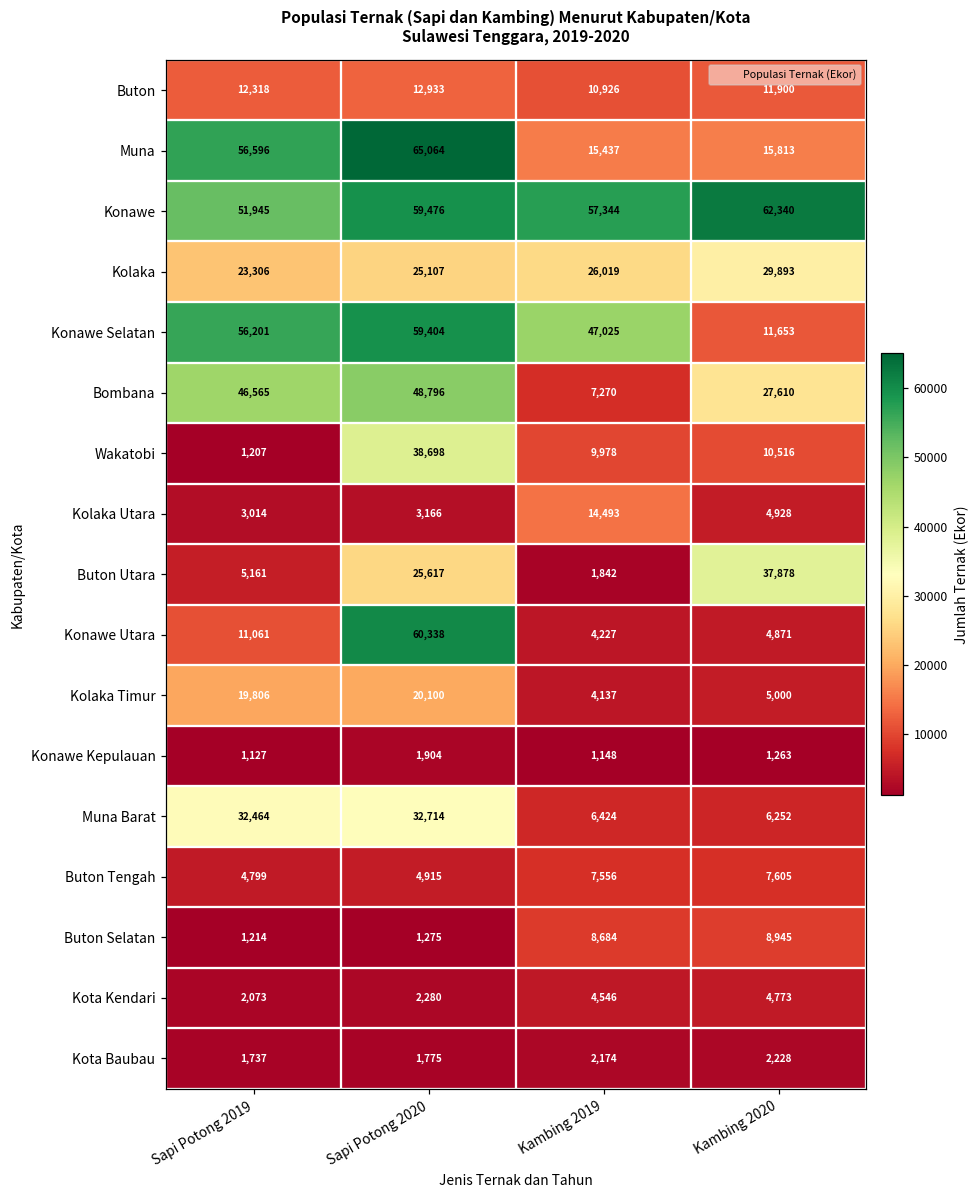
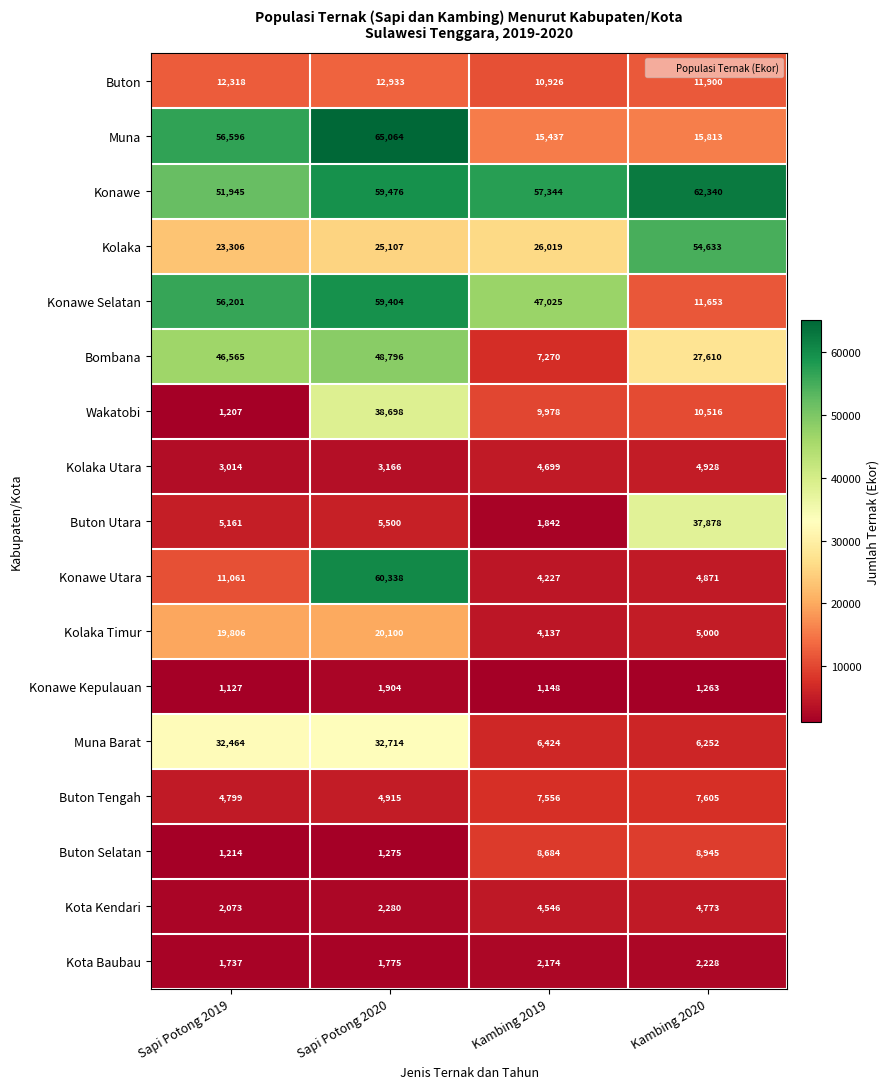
  {
    "Buton": {
      "Sapi Potong 2019": "12,318",
      "Sapi Potong 2020": "12,933",
      "Kambing 2019": "10,926"
    },
    "Muna": {
      "Sapi Potong 2019": "56,596",
      "Sapi Potong 2020": "65,064",
      "Kambing 2019": "15,437",
      "Kambing 2020": "15,813"
    },
    "Konawe": {
      "Sapi Potong 2019": "51,945",
      "Sapi Potong 2020": "59,476",
      "Kambing 2019": "57,344",
      "Kambing 2020": "62,340"
    },
    "Kolaka": {
      "Sapi Potong 2019": "23,306",
      "Sapi Potong 2020": "25,107",
      "Kambing 2019": "26,019",
-     "Kambing 2020": "29,893"
+     "Kambing 2020": "54,633"
    },
    "Konawe Selatan": {
      "Sapi Potong 2019": "56,201",
      "Sapi Potong 2020": "59,404",
      "Kambing 2019": "47,025",
      "Kambing 2020": "11,653"
    },
    "Bombana": {
      "Sapi Potong 2019": "46,565",
      "Sapi Potong 2020": "48,796",
      "Kambing 2019": "7,270",
      "Kambing 2020": "27,610"
    },
    "Wakatobi": {
      "Sapi Potong 2019": "1,207",
      "Sapi Potong 2020": "38,698",
      "Kambing 2019": "9,978",
      "Kambing 2020": "10,516"
    },
    "Kolaka Utara": {
      "Sapi Potong 2019": "3,014",
      "Sapi Potong 2020": "3,166",
-     "Kambing 2019": "14,493",
+     "Kambing 2019": "4,699",
      "Kambing 2020": "4,928"
    },
    "Buton Utara": {
      "Sapi Potong 2019": "5,161",
-     "Sapi Potong 2020": "25,617",
+     "Sapi Potong 2020": "5,500",
      "Kambing 2019": "1,842",
      "Kambing 2020": "37,878"
    },
    "Konawe Utara": {
      "Sapi Potong 2019": "11,061",
      "Sapi Potong 2020": "60,338",
      "Kambing 2019": "4,227",
      "Kambing 2020": "4,871"
    },
    "Kolaka Timur": {
      "Sapi Potong 2019": "19,806",
      "Sapi Potong 2020": "20,100",
      "Kambing 2019": "4,137",
      "Kambing 2020": "5,000"
    },
    "Konawe Kepulauan": {
      "Sapi Potong 2019": "1,127",
      "Sapi Potong 2020": "1,904",
      "Kambing 2019": "1,148",
      "Kambing 2020": "1,263"
    },
    "Muna Barat": {
      "Sapi Potong 2019": "32,464",
      "Sapi Potong 2020": "32,714",
      "Kambing 2019": "6,424",
      "Kambing 2020": "6,252"
    },
    "Buton Tengah": {
      "Sapi Potong 2019": "4,799",
      "Sapi Potong 2020": "4,915",
      "Kambing 2019": "7,556",
      "Kambing 2020": "7,605"
    },
    "Buton Selatan": {
      "Sapi Potong 2019": "1,214",
      "Sapi Potong 2020": "1,275",
      "Kambing 2019": "8,684",
      "Kambing 2020": "8,945"
    },
    "Kota Kendari": {
      "Sapi Potong 2019": "2,073",
      "Sapi Potong 2020": "2,280",
      "Kambing 2019": "4,546",
      "Kambing 2020": "4,773"
    },
    "Kota Baubau": {
      "Sapi Potong 2019": "1,737",
      "Sapi Potong 2020": "1,775",
      "Kambing 2019": "2,174",
      "Kambing 2020": "2,228"
    }
  }
